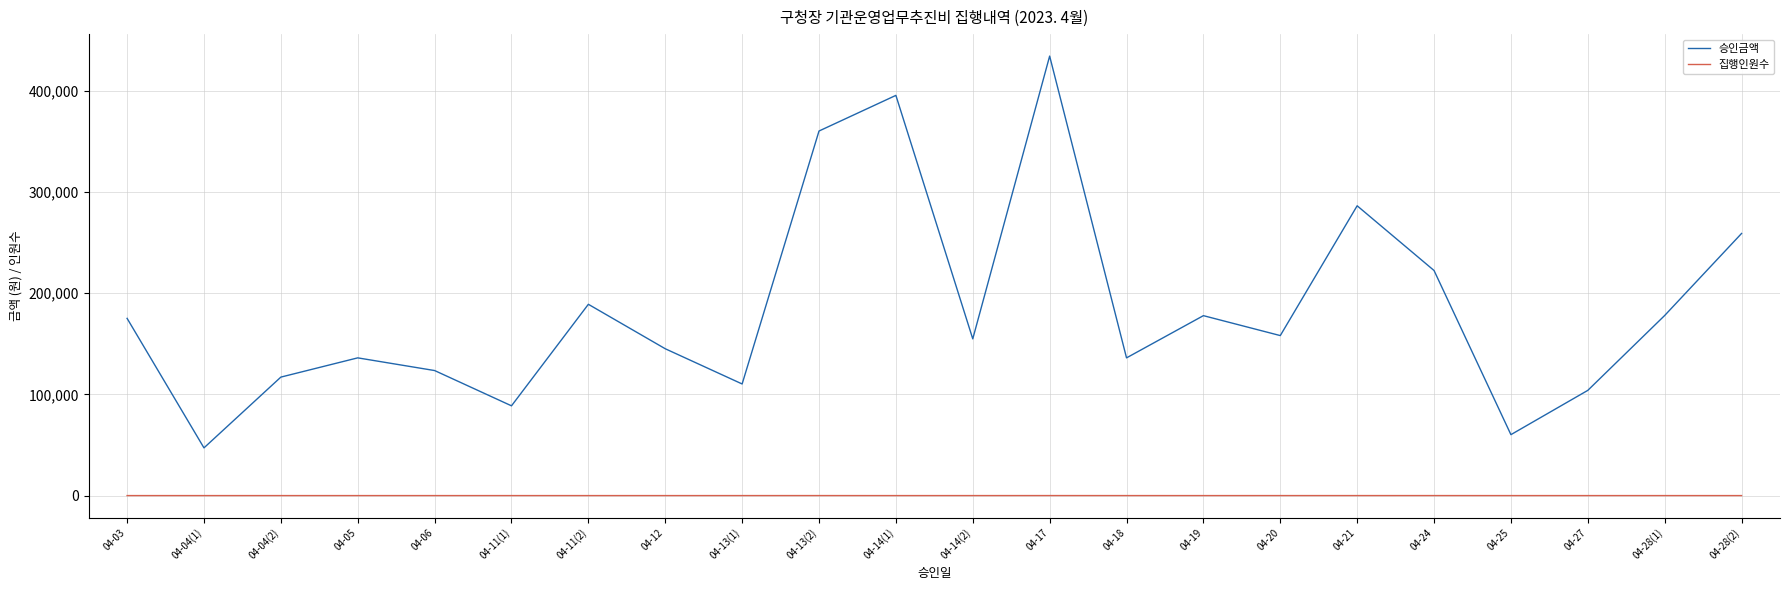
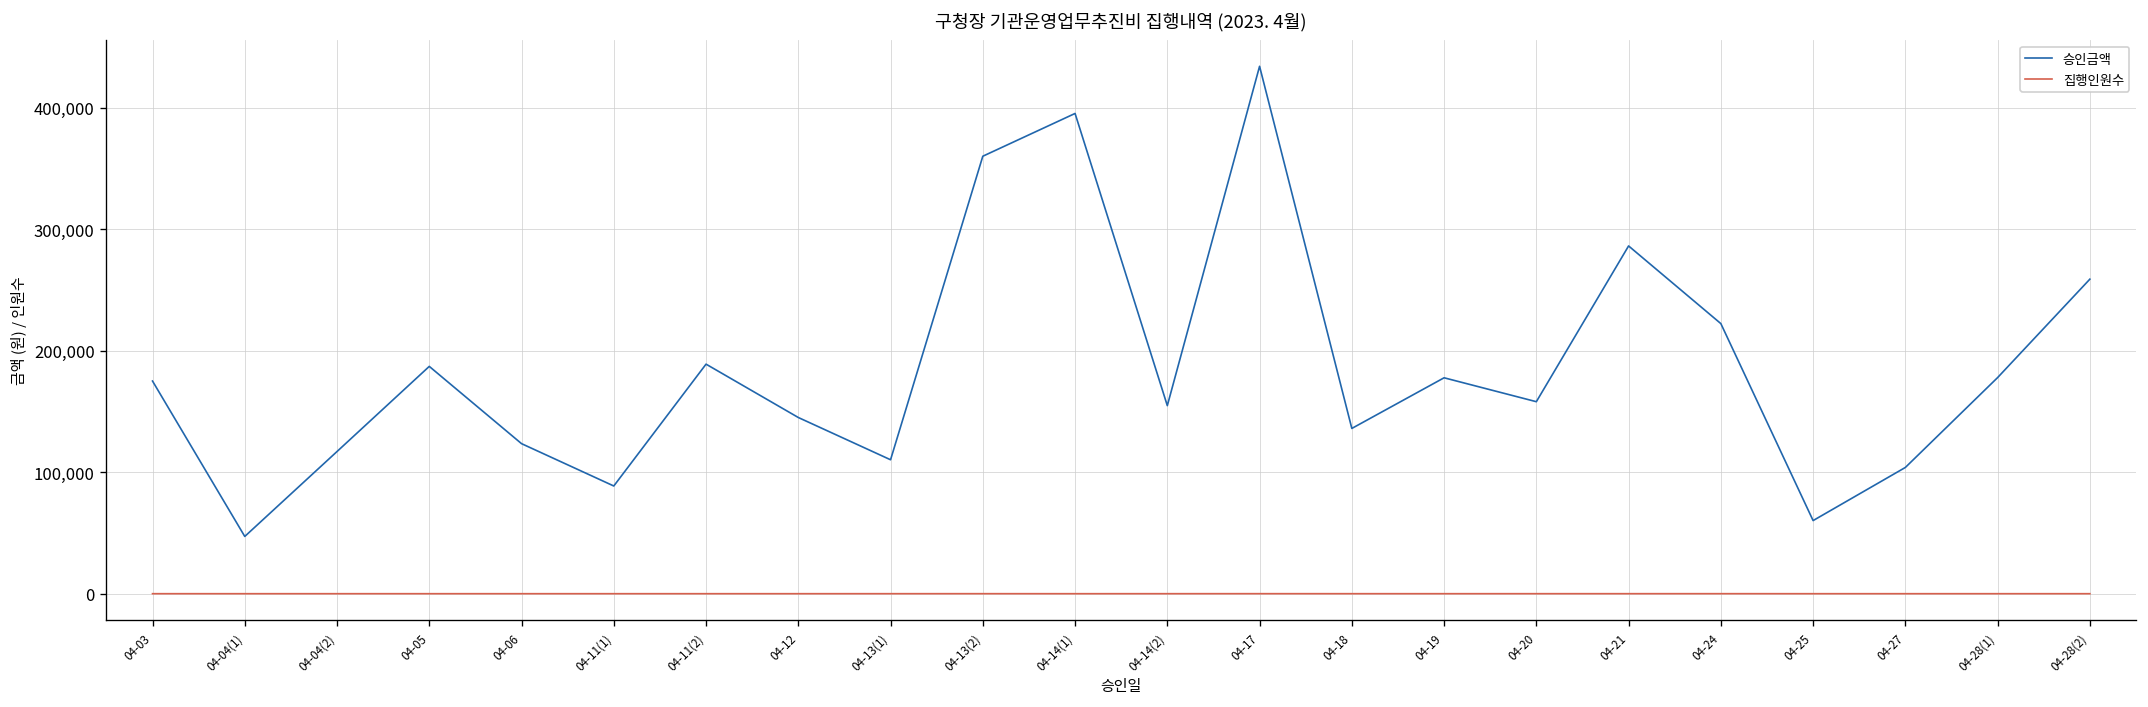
  {
    "승인금액": {
      "04-03": "175,000",
      "04-04(1)": "47,000",
      "04-04(2)": "117,000",
-     "04-05": "136,000",
+     "04-05": "187,000",
      "04-06": "123,000",
      "04-11(1)": "89,000",
      "04-11(2)": "189,000",
      "04-12": "145,000",
      "04-13(1)": "110,000",
      "04-13(2)": "360,000",
      "04-14(1)": "395,000",
      "04-14(2)": "155,000",
      "04-17": "434,000",
      "04-18": "136,000",
      "04-19": "178,000",
      "04-20": "158,000",
      "04-21": "286,000",
      "04-24": "222,000",
      "04-25": "60,000",
      "04-27": "104,000",
      "04-28(1)": "178,000",
      "04-28(2)": "259,000"
    },
    "집행인원수": {
      "04-03": "0",
      "04-04(1)": "0",
      "04-04(2)": "0",
      "04-05": "0",
      "04-06": "0",
      "04-11(1)": "0",
      "04-11(2)": "0",
      "04-12": "0",
      "04-13(1)": "0",
      "04-13(2)": "0",
      "04-14(1)": "0",
      "04-14(2)": "0",
      "04-17": "0",
      "04-18": "0",
      "04-19": "0",
      "04-20": "0",
      "04-21": "0",
      "04-24": "0",
      "04-25": "0",
      "04-27": "0",
      "04-28(1)": "0",
      "04-28(2)": "0"
    }
  }
